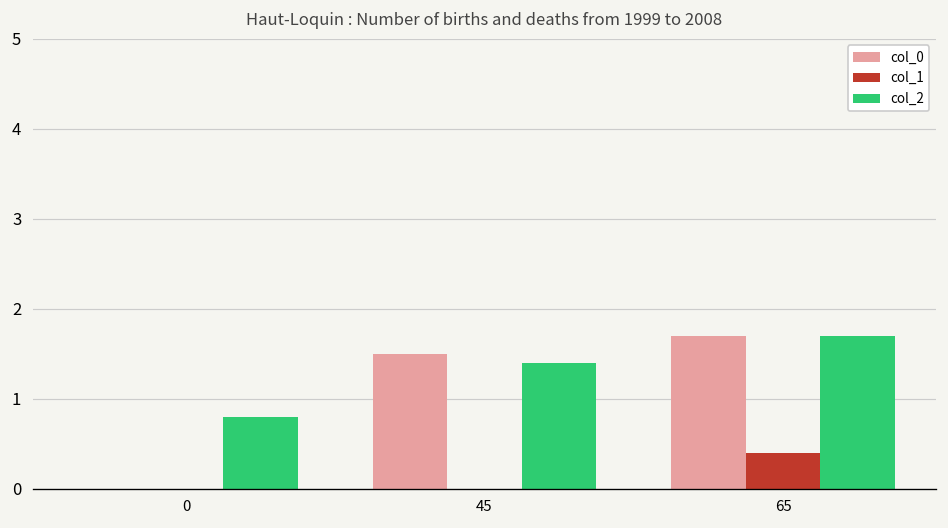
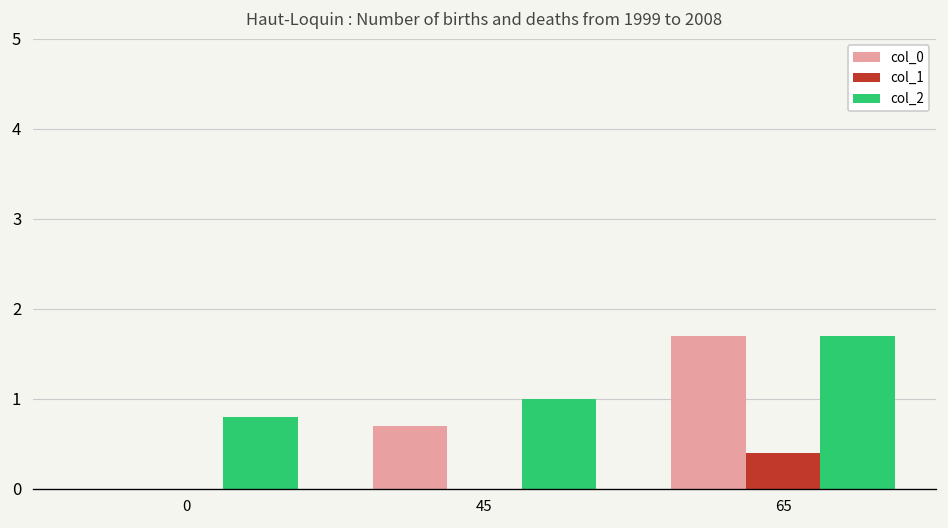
  {
    "col_0": {
      "0": 0.0,
-     "45": 1.5,
+     "45": 0.7,
      "65": 1.7
    },
    "col_1": {
      "0": 0.0,
      "45": 0.0,
      "65": 0.4
    },
    "col_2": {
      "0": 0.8,
-     "45": 1.4,
+     "45": 1.0,
      "65": 1.7
    }
  }
